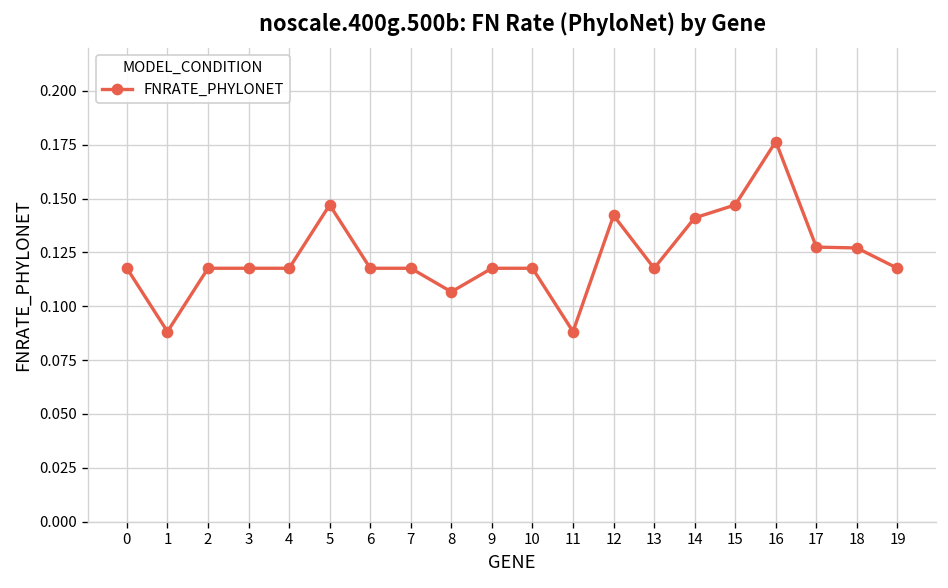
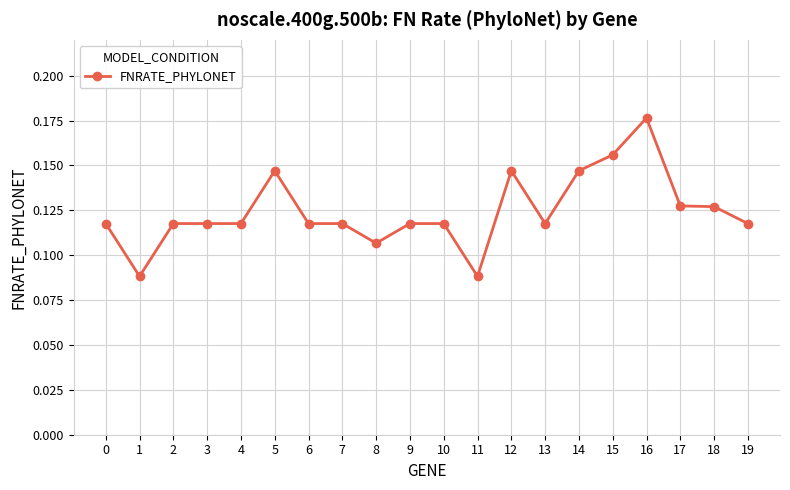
  {
    "0": 0.118,
    "1": 0.088,
    "2": 0.118,
    "3": 0.118,
    "4": 0.118,
    "5": 0.147,
    "6": 0.118,
    "7": 0.118,
    "8": 0.107,
    "9": 0.118,
    "10": 0.118,
    "11": 0.088,
-   "12": 0.142,
+   "12": 0.147,
    "13": 0.118,
-   "14": 0.141,
-   "15": 0.147,
+   "14": 0.147,
+   "15": 0.156,
    "16": 0.176,
    "17": 0.127,
    "18": 0.127,
    "19": 0.118
  }
